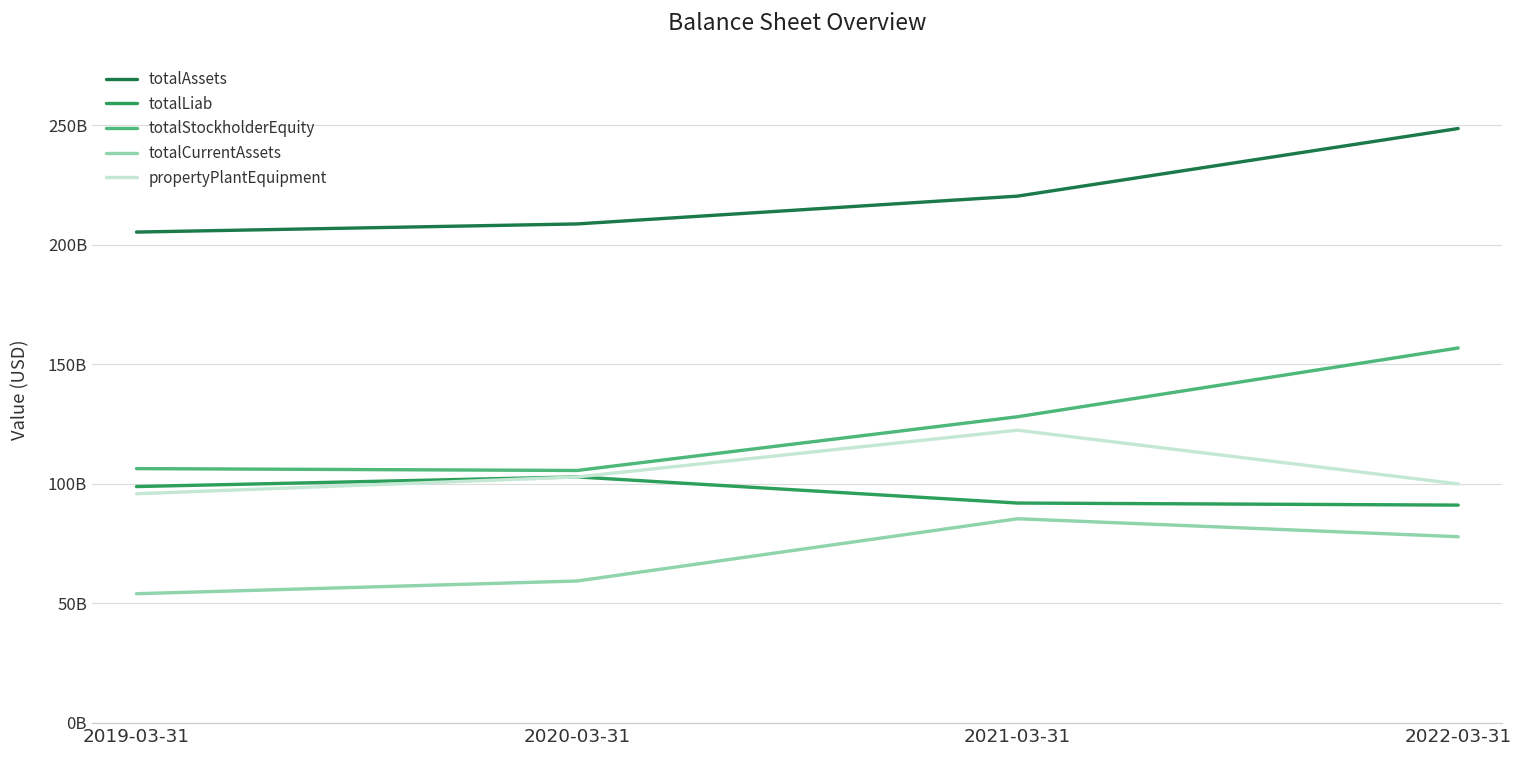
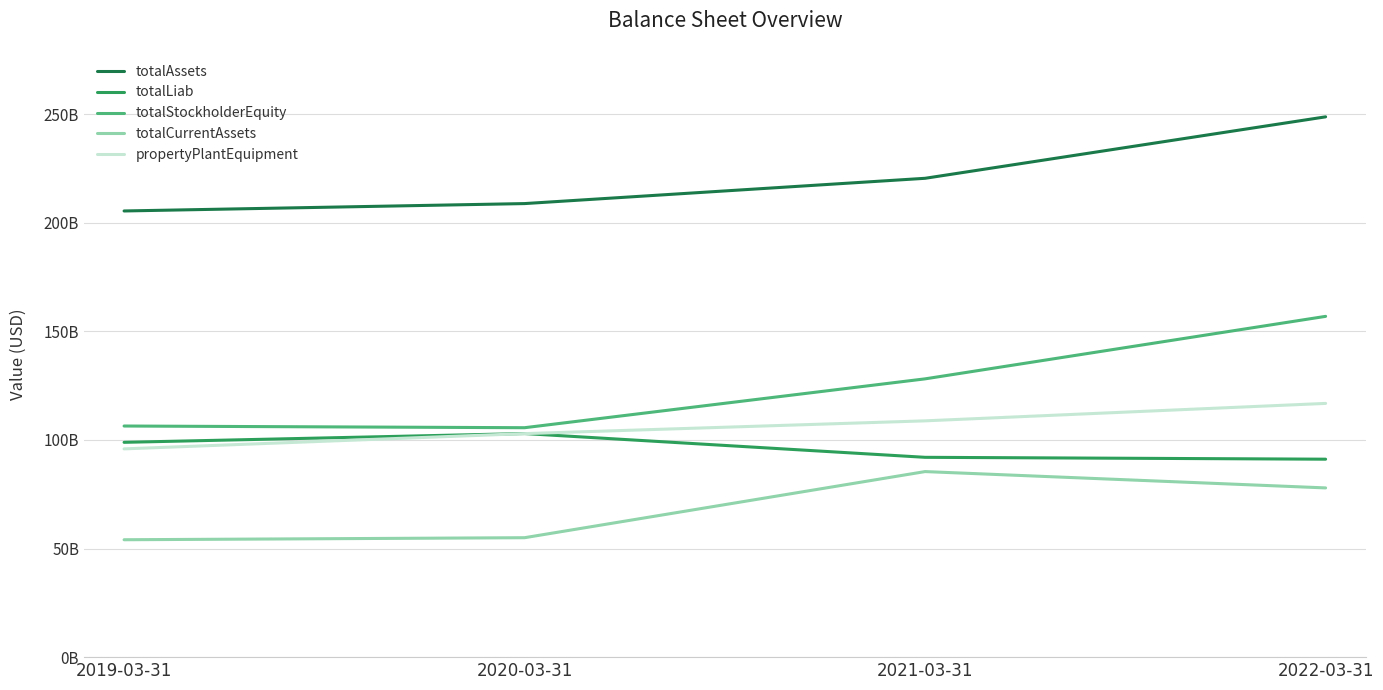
  {
    "totalCurrentAssets": {
      "2019-03-31": 54000000000,
-     "2020-03-31": 59000000000,
+     "2020-03-31": 55000000000,
      "2021-03-31": 85000000000,
      "2022-03-31": 78000000000
    },
    "propertyPlantEquipment": {
      "2019-03-31": 96000000000,
-     "2021-03-31": 122000000000,
-     "2022-03-31": 100000000000
+     "2021-03-31": 109000000000,
+     "2022-03-31": 117000000000
    }
  }
